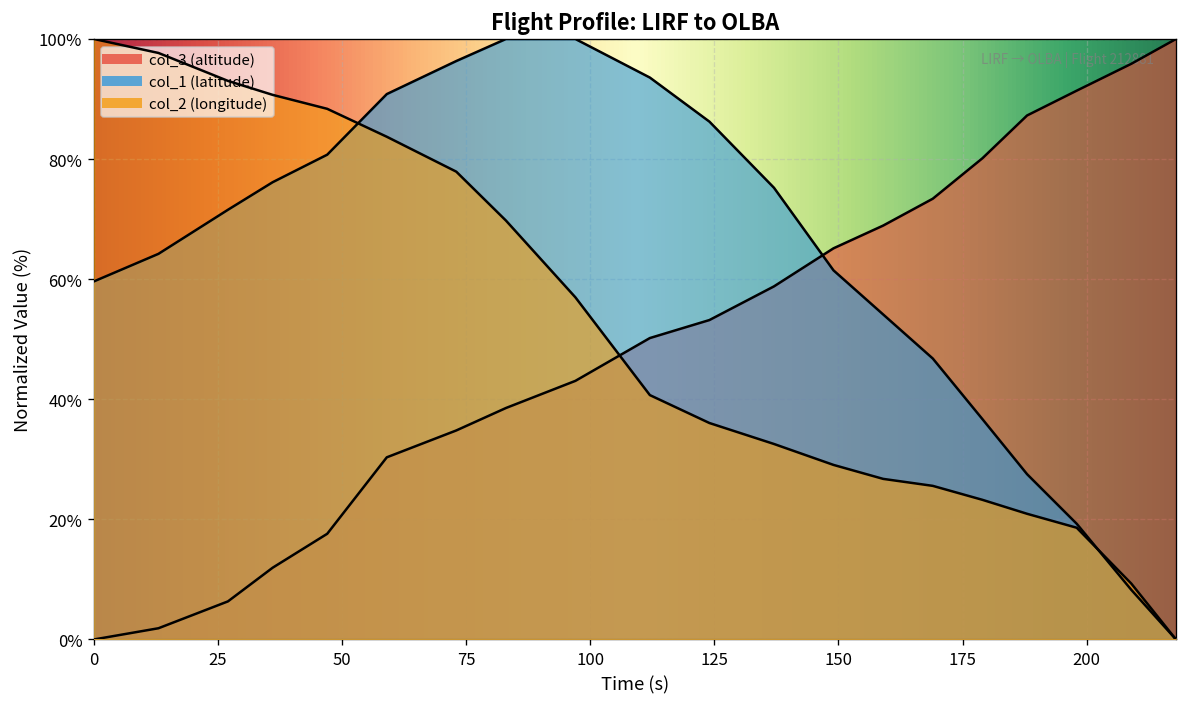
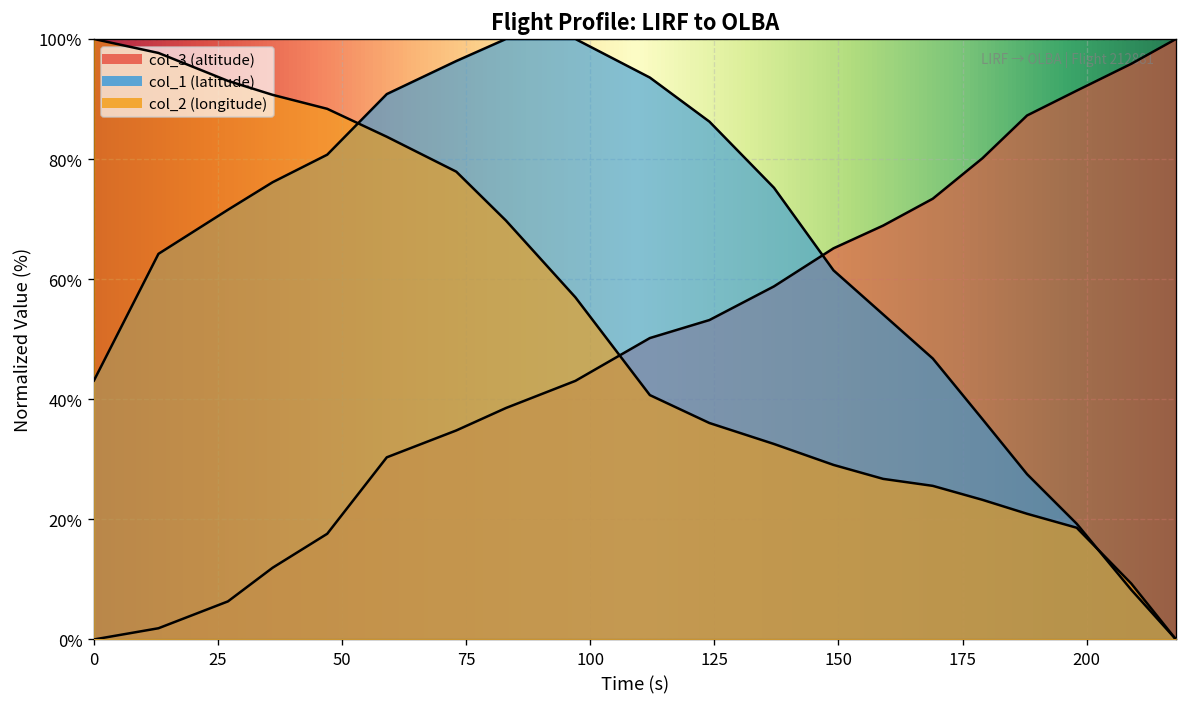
  {
    "col_3 (altitude)": {
      "0": "0%"
    },
    "col_1 (latitude)": {
-     "0": "60%"
+     "0": "43%"
    },
    "col_2 (longitude)": {
      "0": "100%"
    }
  }
